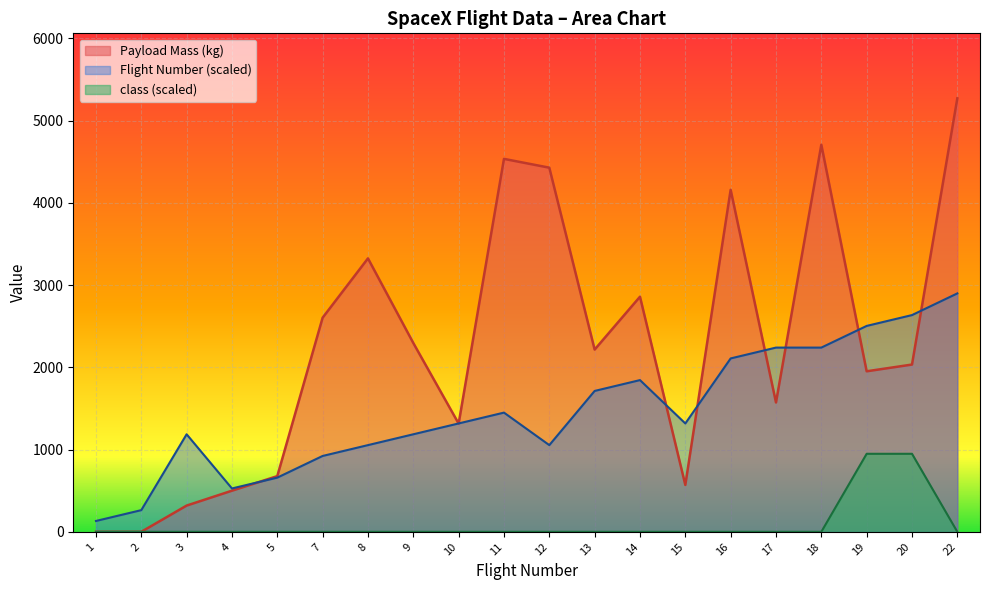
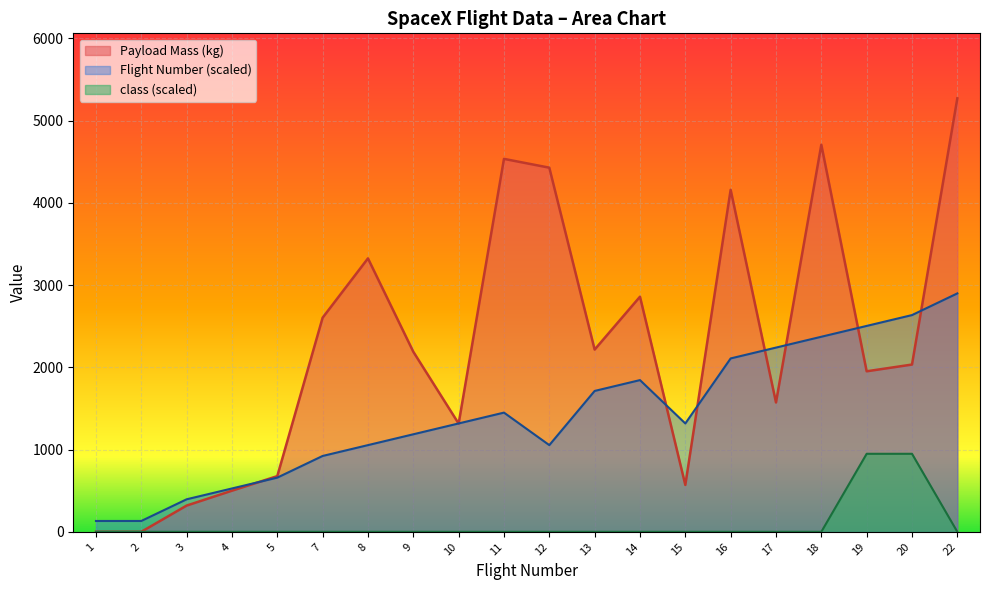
  {
    "Payload Mass (kg)": {
      "3": 300,
      "7": 2600,
      "8": 3300,
-     "9": 2300,
+     "9": 2200,
      "11": 4500,
      "12": 4400,
      "13": 2200,
      "14": 2900,
      "15": 600,
      "16": 4200,
      "17": 1600,
      "18": 4700,
      "19": 2000,
      "20": 2000,
      "22": 5300
    },
    "Flight Number (scaled)": {
      "1": 100,
-     "2": 300,
-     "3": 1200,
+     "2": 100,
+     "3": 400,
      "7": 900,
      "8": 1100,
      "9": 1200,
      "11": 1400,
      "12": 1100,
      "13": 1700,
      "14": 1800,
      "15": 1300,
      "16": 2100,
      "17": 2200,
-     "18": 2200,
+     "18": 2400,
      "19": 2500,
      "20": 2600,
      "22": 2900
    },
    "class (scaled)": {
      "3": 0,
      "4": 0,
      "5": 0,
      "7": 0,
      "8": 0,
      "9": 0,
      "10": 0,
      "11": 0,
      "12": 0,
      "13": 0,
      "14": 0,
      "15": 0,
      "16": 0,
      "17": 0,
      "18": 0,
      "19": 900,
      "20": 900,
      "22": 0
    }
  }
